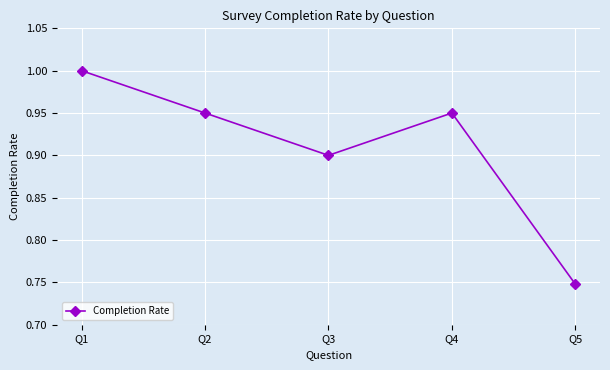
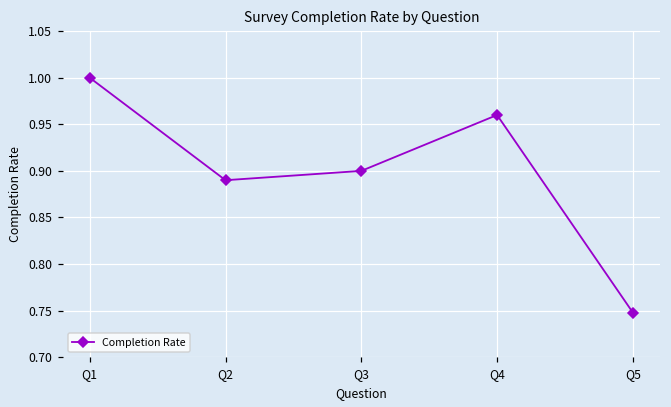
  {
    "Q1": 1.00,
-   "Q2": 0.95,
+   "Q2": 0.89,
    "Q3": 0.90,
-   "Q4": 0.95,
+   "Q4": 0.96,
    "Q5": 0.75
  }
